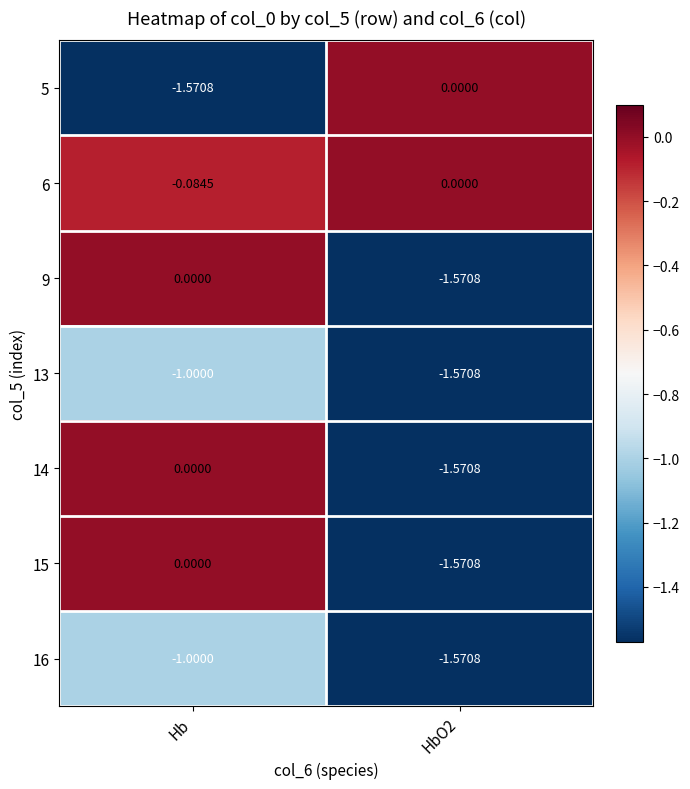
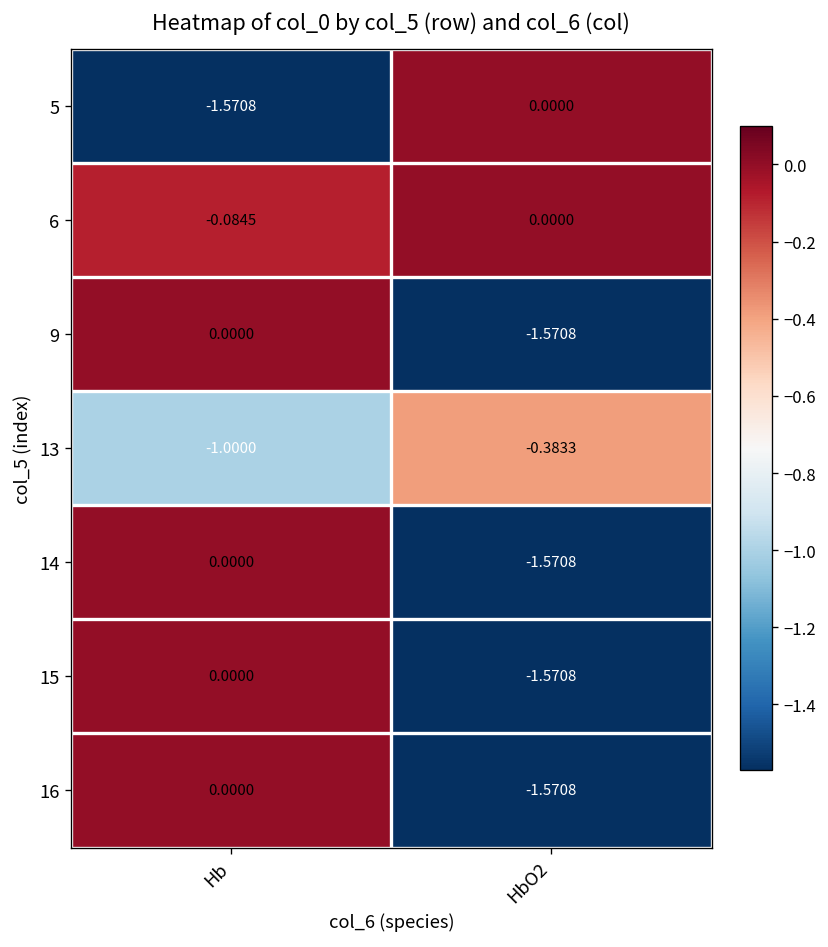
  {
    "5": {
      "Hb": -1.5708,
      "HbO2": 0.0000
    },
    "6": {
      "Hb": -0.0845,
      "HbO2": 0.0000
    },
    "9": {
      "Hb": 0.0000,
      "HbO2": -1.5708
    },
    "13": {
      "Hb": -1.0000,
-     "HbO2": -1.5708
+     "HbO2": -0.3833
    },
    "14": {
      "Hb": 0.0000,
      "HbO2": -1.5708
    },
    "15": {
      "Hb": 0.0000,
      "HbO2": -1.5708
    },
    "16": {
-     "Hb": -1.0000,
+     "Hb": 0.0000,
      "HbO2": -1.5708
    }
  }
